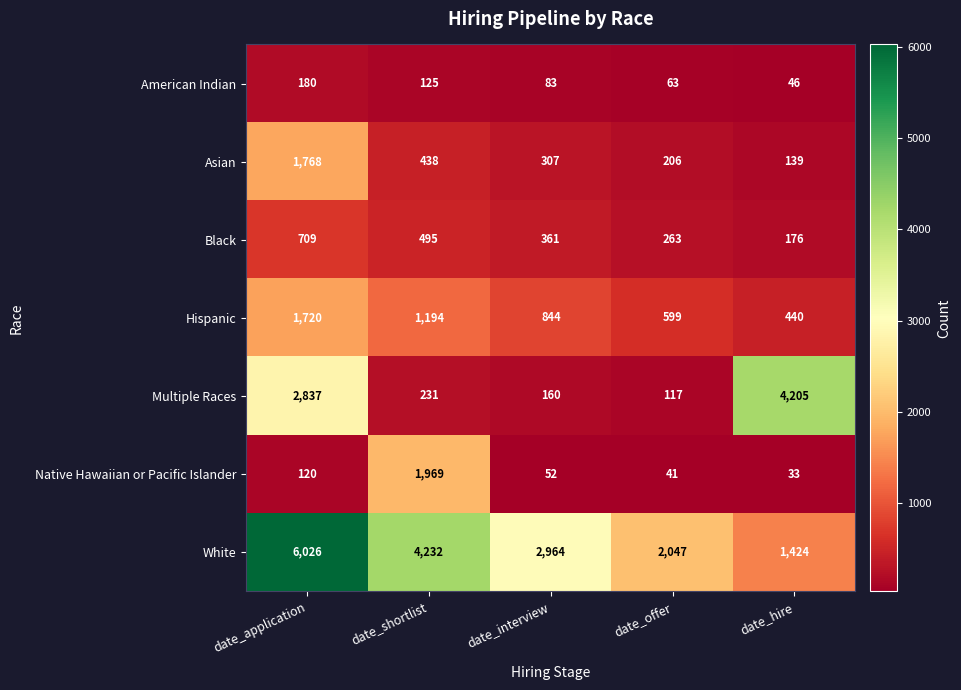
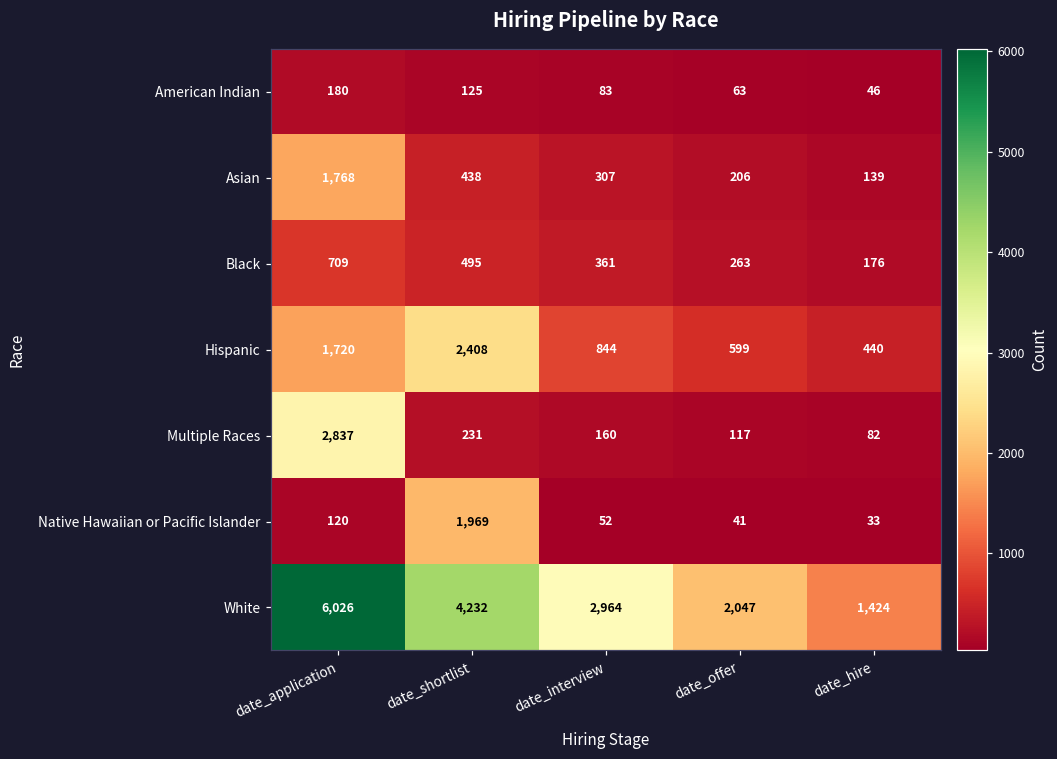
  {
    "American Indian": {
      "date_application": "180",
      "date_shortlist": "125",
      "date_interview": "83",
      "date_offer": "63",
      "date_hire": "46"
    },
    "Asian": {
      "date_application": "1,768",
      "date_shortlist": "438",
      "date_interview": "307",
      "date_offer": "206",
      "date_hire": "139"
    },
    "Black": {
      "date_application": "709",
      "date_shortlist": "495",
      "date_interview": "361",
      "date_offer": "263",
      "date_hire": "176"
    },
    "Hispanic": {
      "date_application": "1,720",
-     "date_shortlist": "1,194",
+     "date_shortlist": "2,408",
      "date_interview": "844",
      "date_offer": "599",
      "date_hire": "440"
    },
    "Multiple Races": {
      "date_application": "2,837",
      "date_shortlist": "231",
      "date_interview": "160",
      "date_offer": "117",
-     "date_hire": "4,205"
+     "date_hire": "82"
    },
    "Native Hawaiian or Pacific Islander": {
      "date_application": "120",
      "date_shortlist": "1,969",
      "date_interview": "52",
      "date_offer": "41",
      "date_hire": "33"
    },
    "White": {
      "date_application": "6,026",
      "date_shortlist": "4,232",
      "date_interview": "2,964",
      "date_offer": "2,047",
      "date_hire": "1,424"
    }
  }
